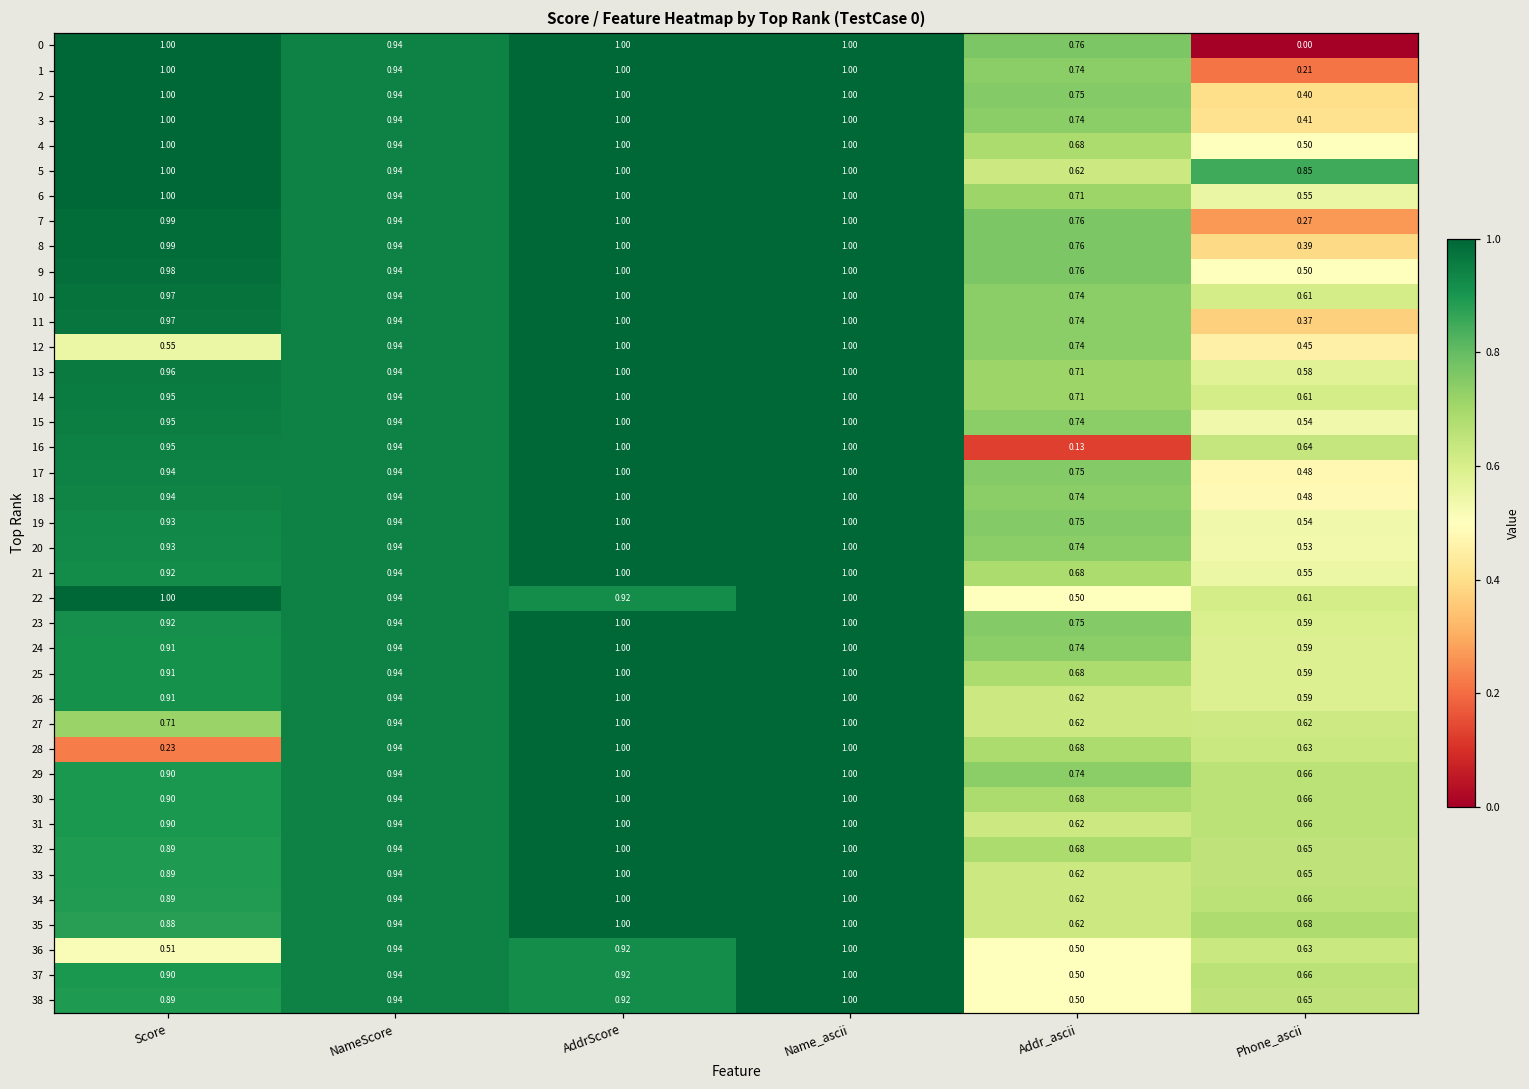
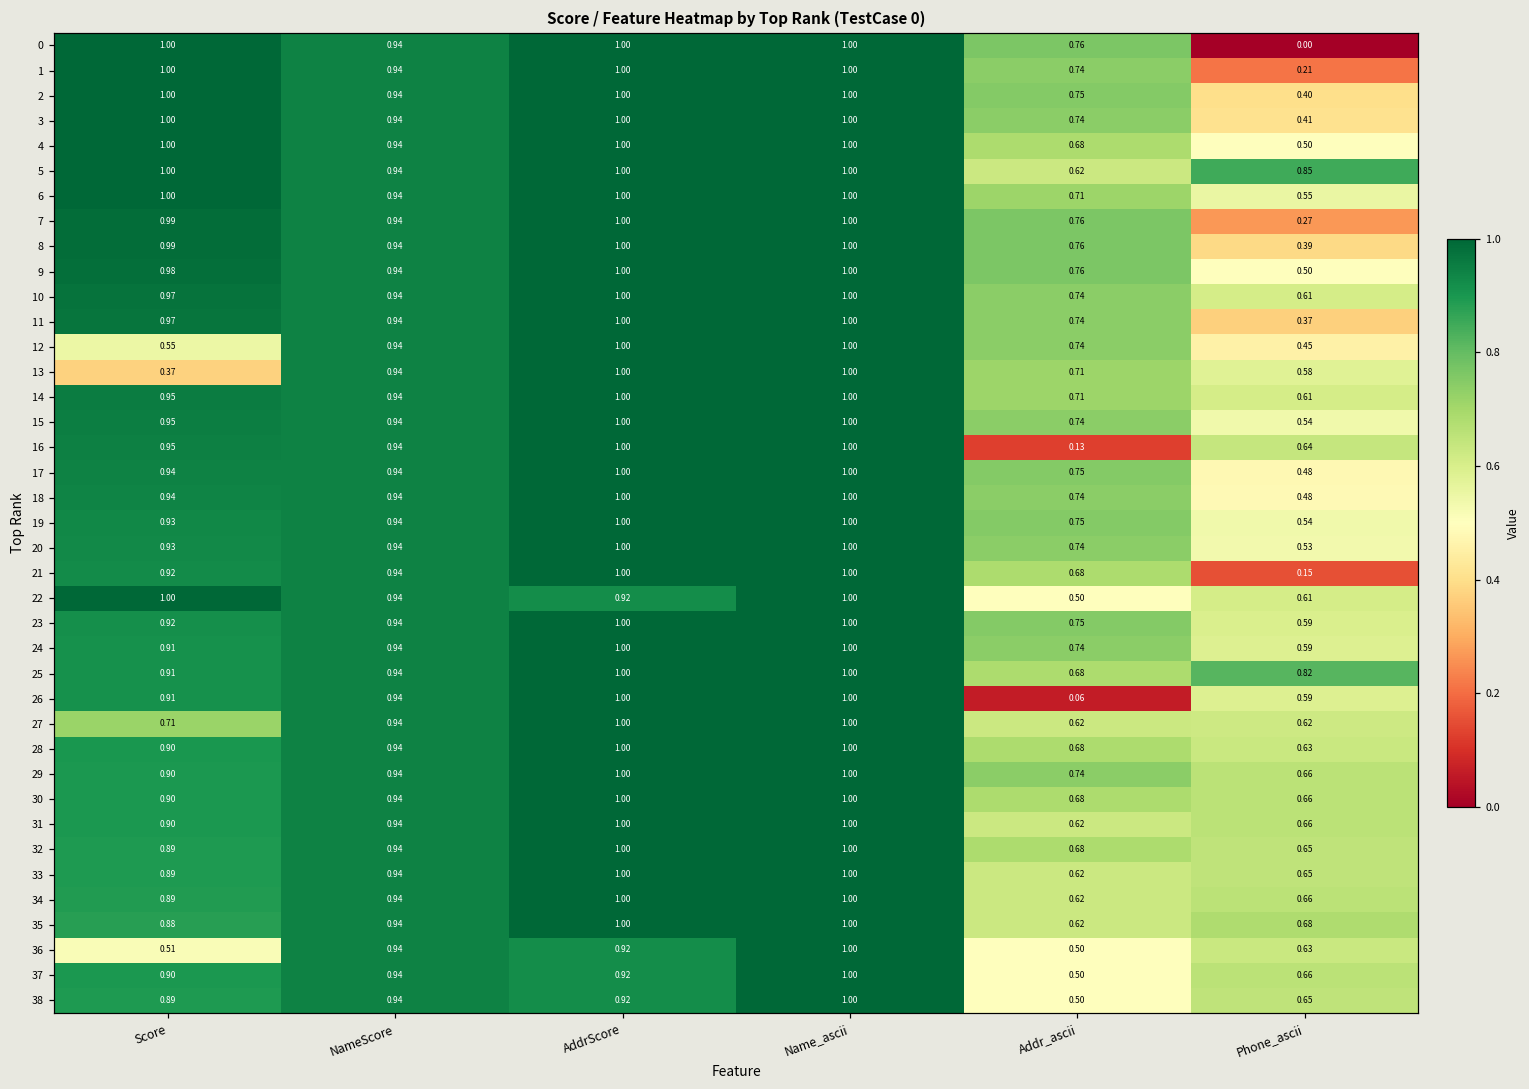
  {
    "13": {
-     "Score": 0.96,
+     "Score": 0.37,
      "NameScore": 0.94,
      "AddrScore": 1.00,
      "Name_ascii": 1.00,
      "Addr_ascii": 0.71,
      "Phone_ascii": 0.58
    },
    "21": {
      "Score": 0.92,
      "NameScore": 0.94,
      "AddrScore": 1.00,
      "Name_ascii": 1.00,
      "Addr_ascii": 0.68,
-     "Phone_ascii": 0.55
+     "Phone_ascii": 0.15
    },
    "25": {
      "Score": 0.91,
      "NameScore": 0.94,
      "AddrScore": 1.00,
      "Name_ascii": 1.00,
      "Addr_ascii": 0.68,
-     "Phone_ascii": 0.59
+     "Phone_ascii": 0.82
    },
    "26": {
      "Score": 0.91,
      "NameScore": 0.94,
      "AddrScore": 1.00,
      "Name_ascii": 1.00,
-     "Addr_ascii": 0.62,
+     "Addr_ascii": 0.06,
      "Phone_ascii": 0.59
    },
    "28": {
-     "Score": 0.23,
+     "Score": 0.90,
      "NameScore": 0.94,
      "AddrScore": 1.00,
      "Name_ascii": 1.00,
      "Addr_ascii": 0.68,
      "Phone_ascii": 0.63
    }
  }
